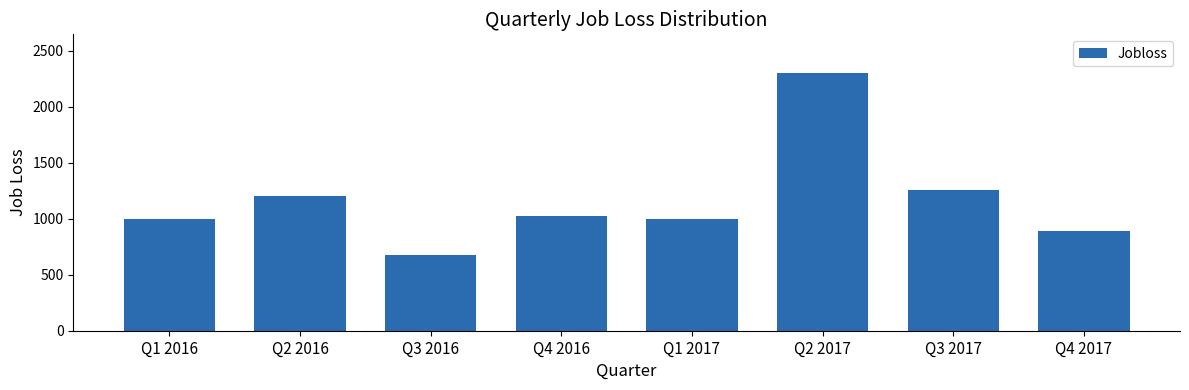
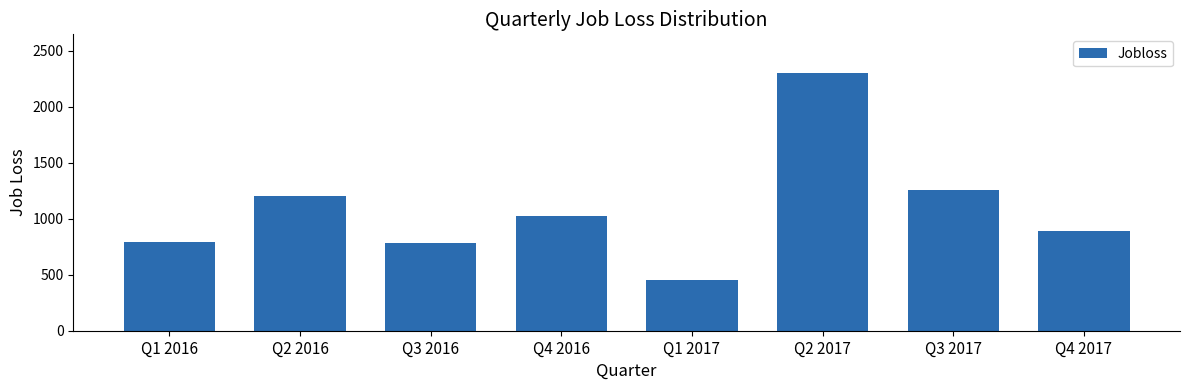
  {
-   "Q1 2016": 1000,
+   "Q1 2016": 790,
    "Q2 2016": 1200,
-   "Q3 2016": 680,
+   "Q3 2016": 780,
    "Q4 2016": 1030,
-   "Q1 2017": 1000,
+   "Q1 2017": 450,
    "Q2 2017": 2300,
    "Q3 2017": 1260,
    "Q4 2017": 890
  }
